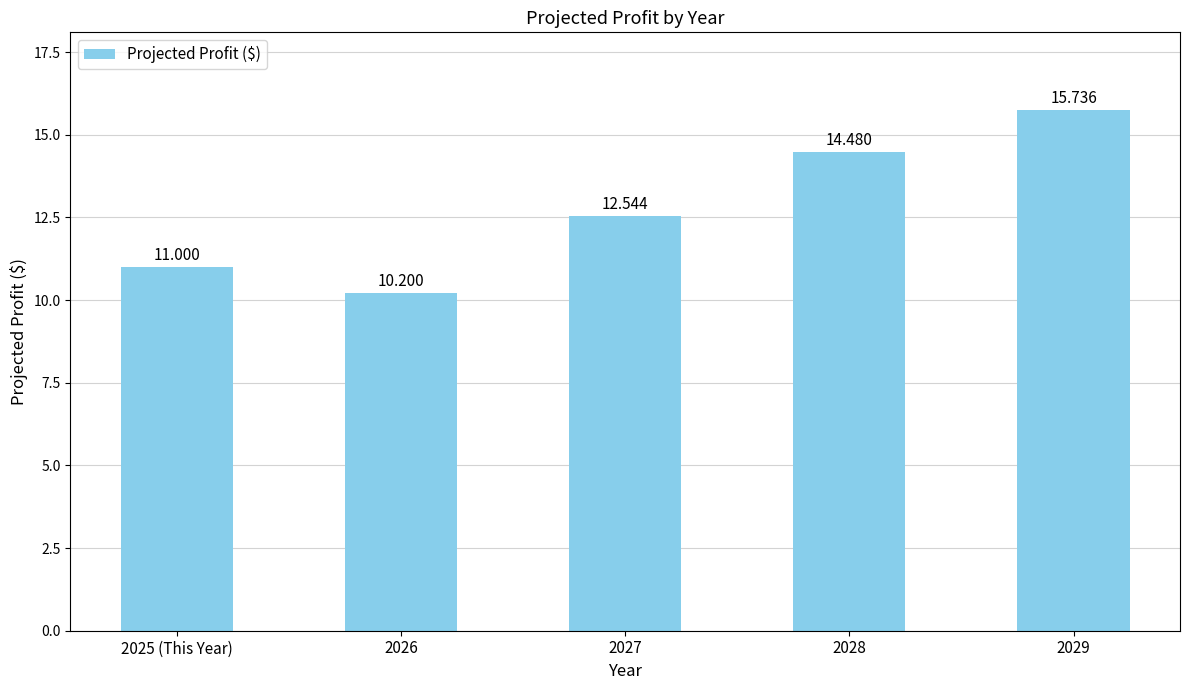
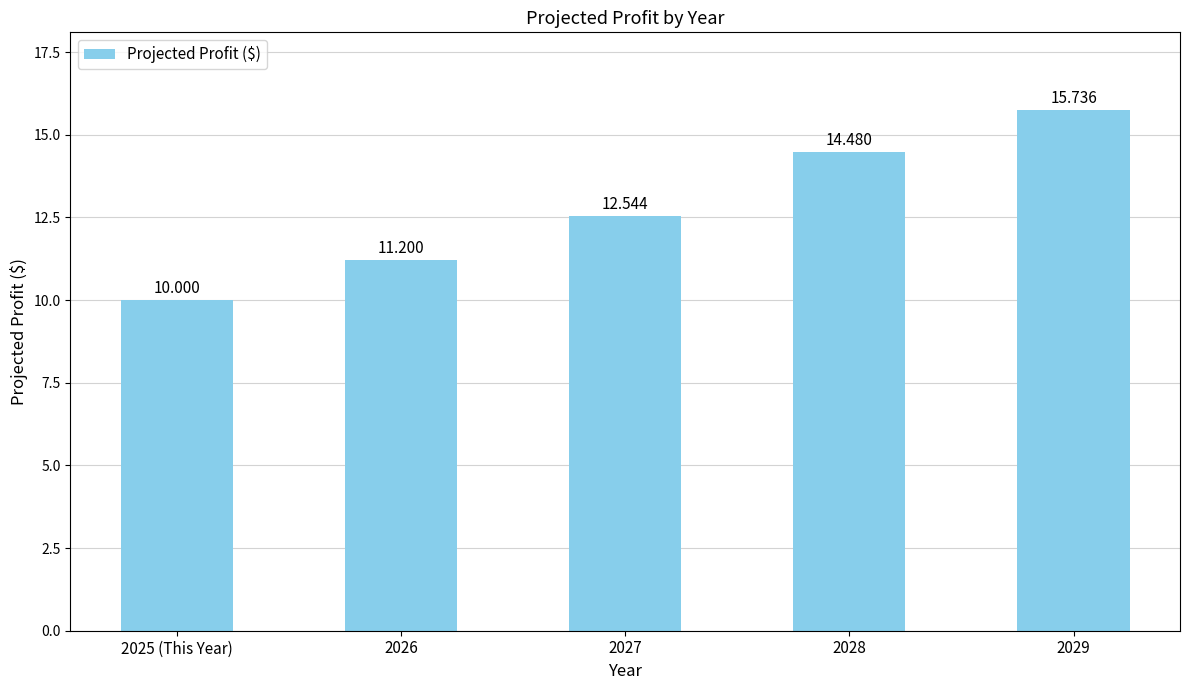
  {
-   "2025 (This Year)": 11.000,
-   "2026": 10.200,
+   "2025 (This Year)": 10.000,
+   "2026": 11.200,
    "2027": 12.544,
    "2028": 14.480,
    "2029": 15.736
  }
